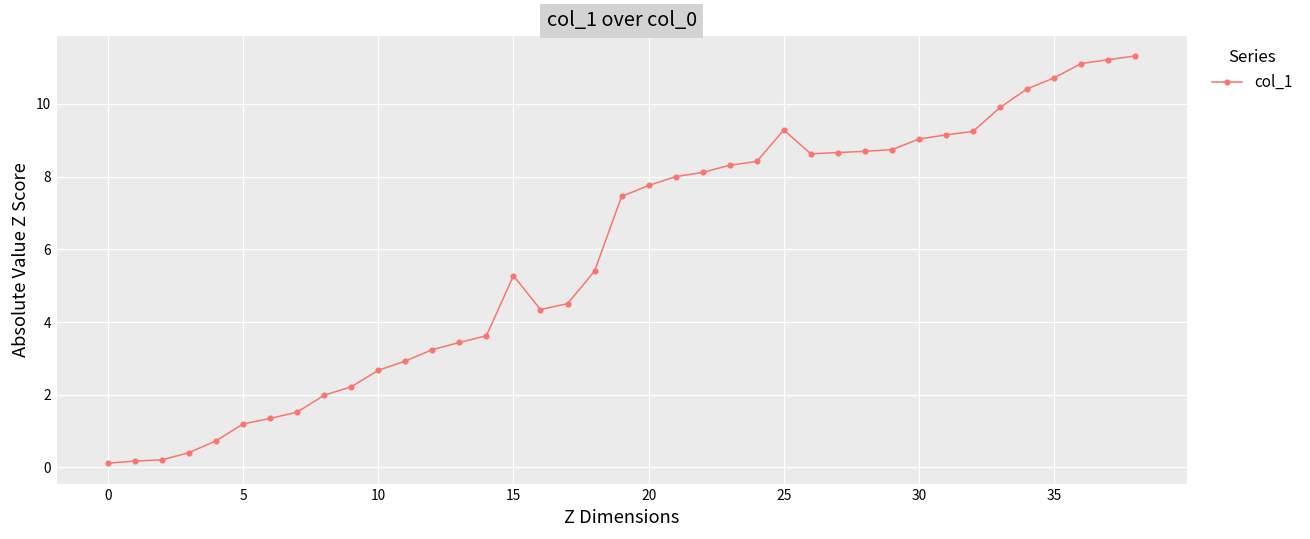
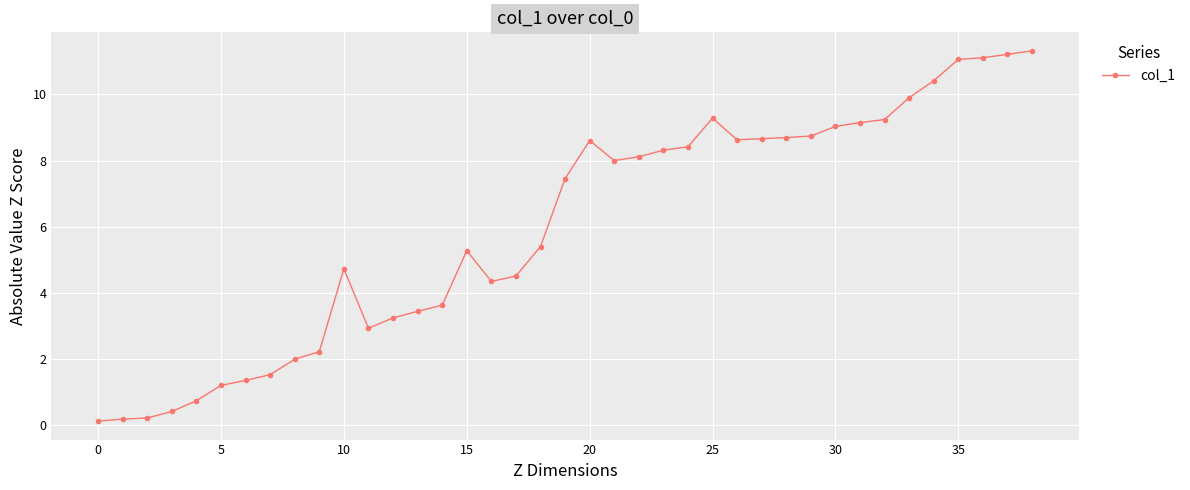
  {
    "0": 0.1,
    "5": 1.2,
-   "10": 2.7,
+   "10": 4.7,
    "15": 5.3,
-   "20": 7.8,
+   "20": 8.6,
    "25": 9.3,
    "30": 9.0,
-   "35": 10.7
+   "35": 11.1
  }
